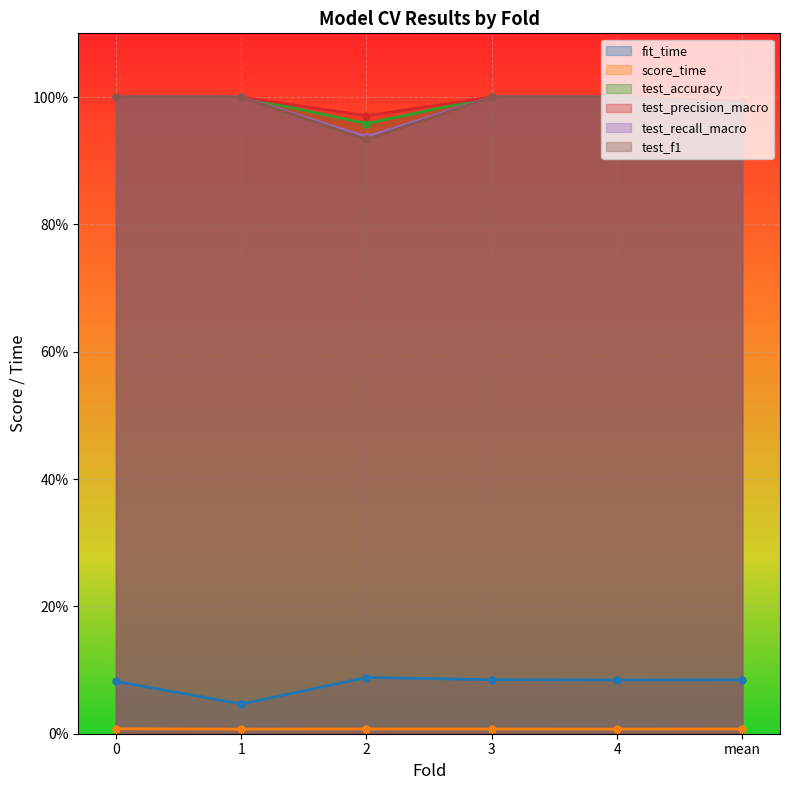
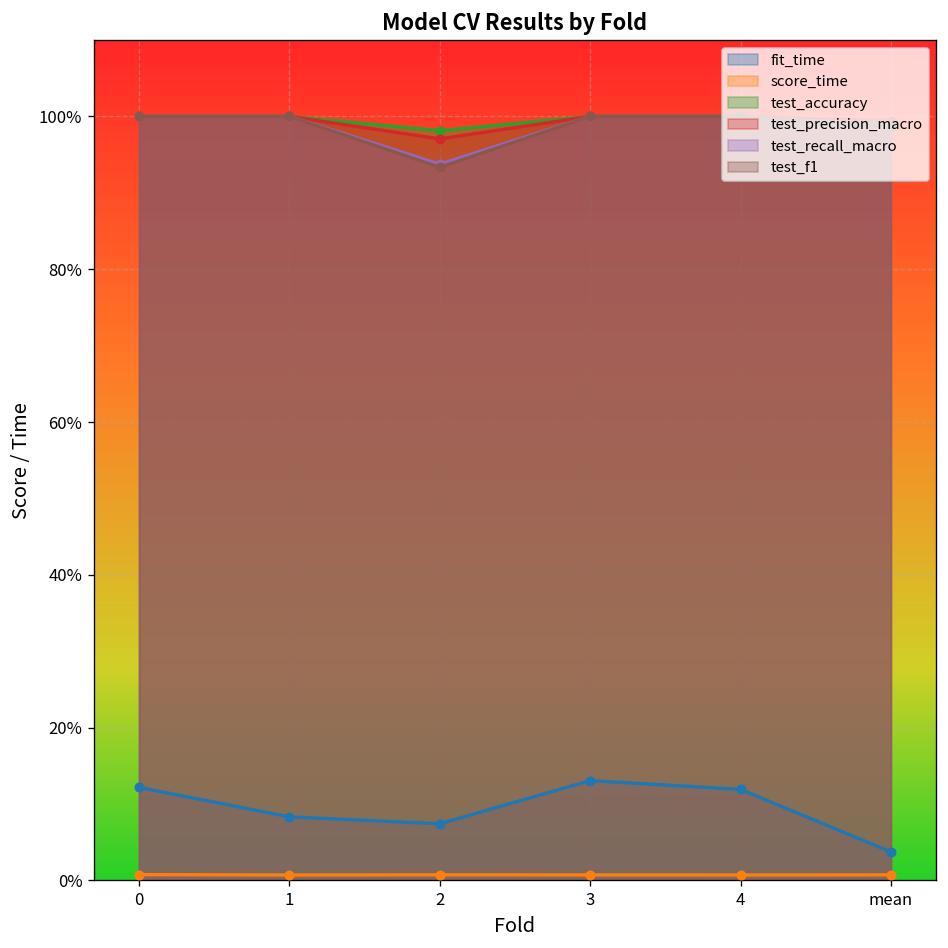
  {
    "fit_time": {
-     "0": "8%",
-     "1": "5%",
-     "2": "9%",
-     "3": "8%",
-     "4": "8%",
-     "mean": "8%"
+     "0": "12%",
+     "1": "8%",
+     "2": "7%",
+     "3": "13%",
+     "4": "12%",
+     "mean": "4%"
    },
    "test_accuracy": {
-     "2": "96%"
+     "2": "98%"
    },
    "test_recall_macro": {
      "2": "94%"
    }
  }
